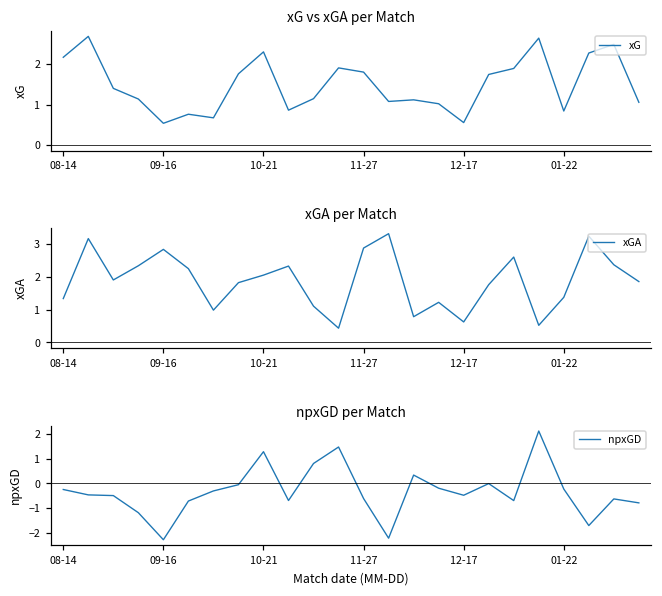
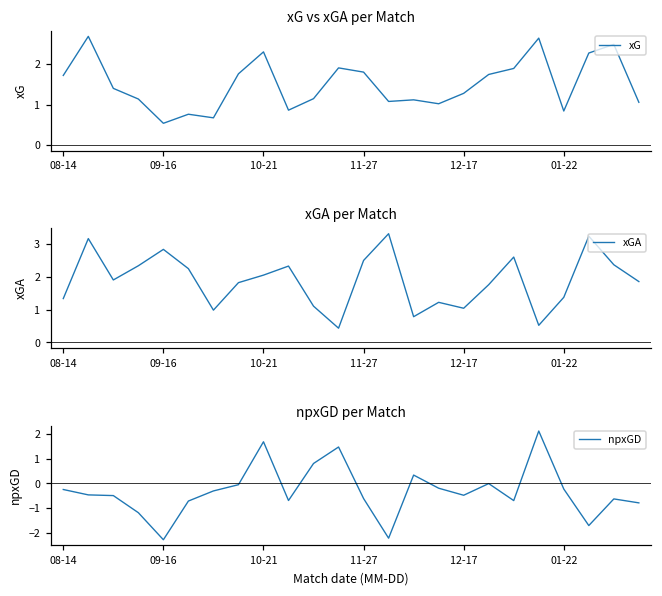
  {
    "xG vs xGA per Match": {
-     "08-14": 2.2,
+     "08-14": 1.7,
      "09-16": 0.5,
      "10-21": 2.3,
      "11-27": 1.8,
-     "12-17": 0.6,
+     "12-17": 1.3,
      "01-22": 0.8
    },
    "xGA per Match": {
      "08-14": 1.3,
      "09-16": 2.8,
      "10-21": 2.0,
-     "11-27": 2.9,
-     "12-17": 0.6,
+     "11-27": 2.5,
+     "12-17": 1.0,
      "01-22": 1.4
    },
    "npxGD per Match": {
      "08-14": -0.2,
      "09-16": -2.3,
-     "10-21": 1.3,
+     "10-21": 1.7,
      "11-27": -0.6,
      "12-17": -0.5,
      "01-22": -0.2
    }
  }
